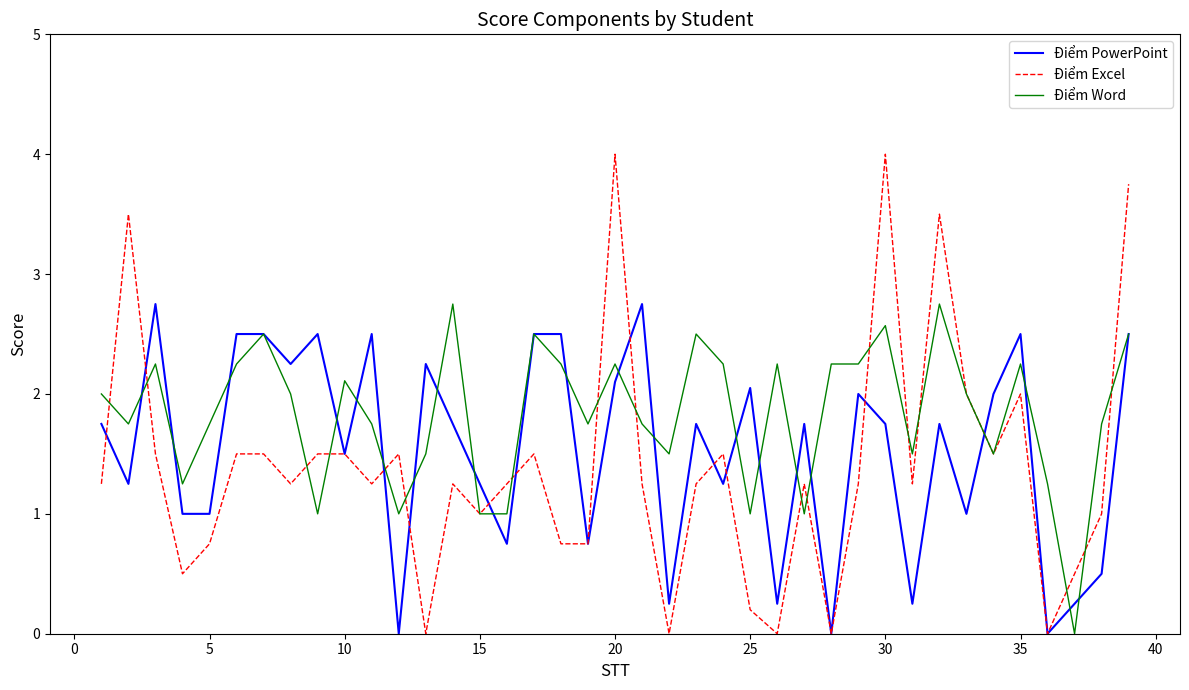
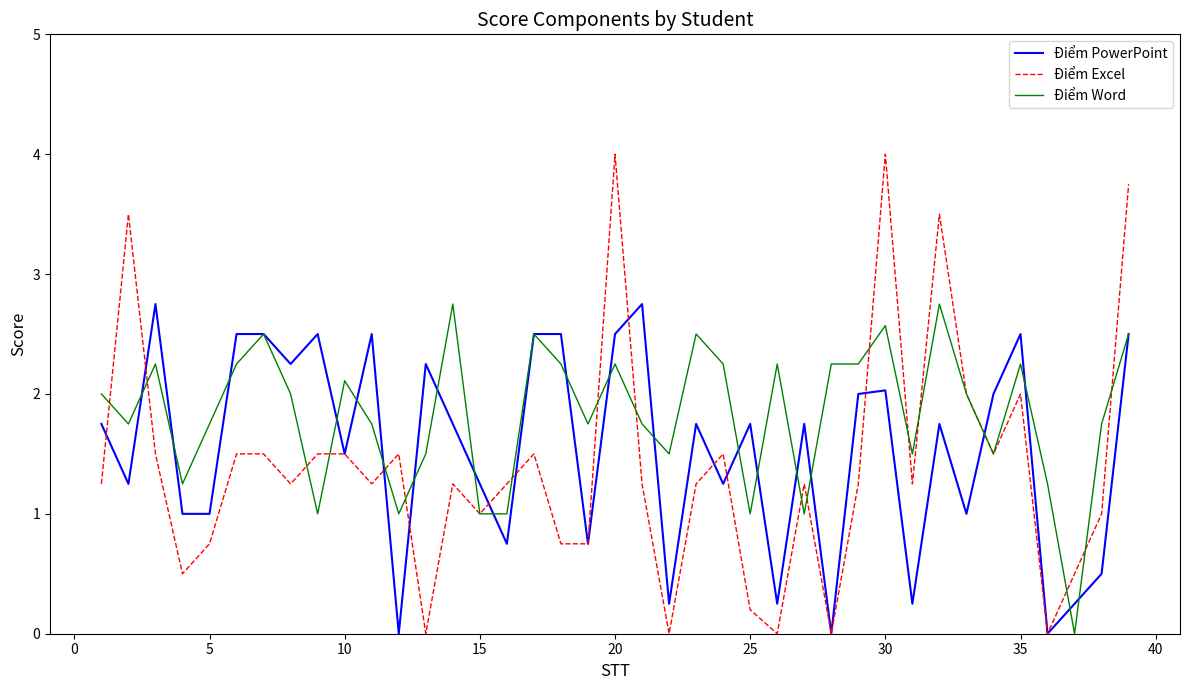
  {
    "Điểm PowerPoint": {
      "5": 1.00,
      "15": 1.25,
-     "20": 2.1,
-     "25": 2.05,
-     "30": 1.75,
+     "20": 2.5,
+     "25": 1.75,
+     "30": 2.03,
      "35": 2.50
    },
    "Điểm Excel": {
      "5": 0.75,
      "20": 4.00,
      "25": 0.20,
      "30": 4.00,
      "35": 2.00
    },
    "Điểm Word": {
      "5": 1.75,
      "10": 2.11,
      "20": 2.25,
      "25": 1.00,
      "30": 2.57,
      "35": 2.25
    }
  }
